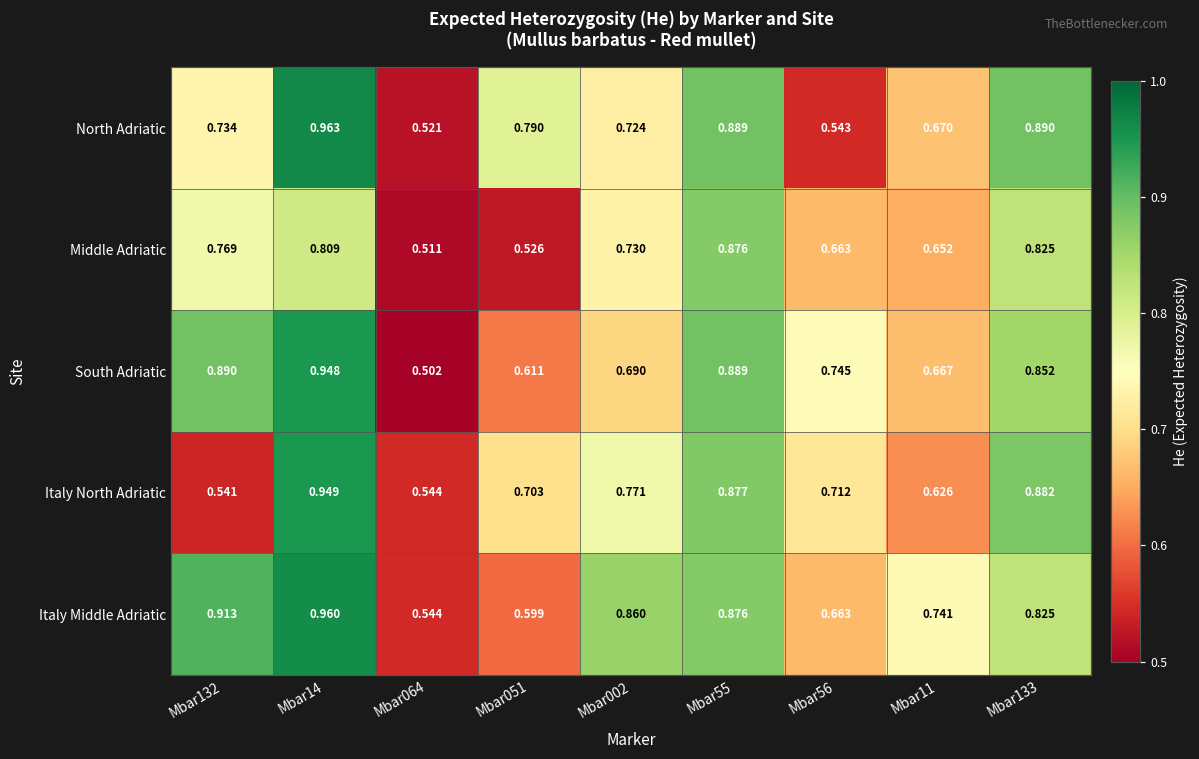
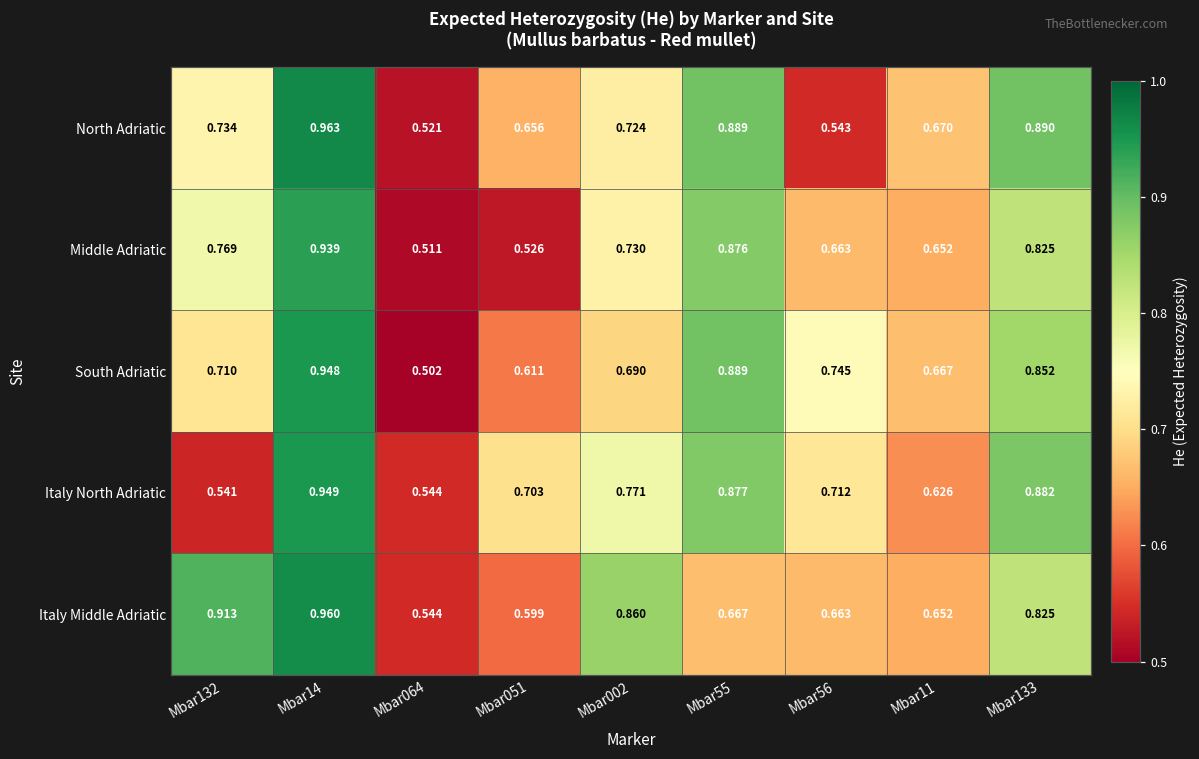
  {
    "North Adriatic": {
      "Mbar132": 0.734,
      "Mbar14": 0.963,
      "Mbar064": 0.521,
-     "Mbar051": 0.790,
+     "Mbar051": 0.656,
      "Mbar002": 0.724,
      "Mbar55": 0.889,
      "Mbar56": 0.543,
      "Mbar11": 0.670,
      "Mbar133": 0.890
    },
    "Middle Adriatic": {
      "Mbar132": 0.769,
-     "Mbar14": 0.809,
+     "Mbar14": 0.939,
      "Mbar064": 0.511,
      "Mbar051": 0.526,
      "Mbar002": 0.730,
      "Mbar55": 0.876,
      "Mbar56": 0.663,
      "Mbar11": 0.652,
      "Mbar133": 0.825
    },
    "South Adriatic": {
-     "Mbar132": 0.890,
+     "Mbar132": 0.710,
      "Mbar14": 0.948,
      "Mbar064": 0.502,
      "Mbar051": 0.611,
      "Mbar002": 0.690,
      "Mbar55": 0.889,
      "Mbar56": 0.745,
      "Mbar11": 0.667,
      "Mbar133": 0.852
    },
    "Italy North Adriatic": {
      "Mbar132": 0.541,
      "Mbar14": 0.949,
      "Mbar064": 0.544,
      "Mbar051": 0.703,
      "Mbar002": 0.771,
      "Mbar55": 0.877,
      "Mbar56": 0.712,
      "Mbar11": 0.626,
      "Mbar133": 0.882
    },
    "Italy Middle Adriatic": {
      "Mbar132": 0.913,
      "Mbar14": 0.960,
      "Mbar064": 0.544,
      "Mbar051": 0.599,
      "Mbar002": 0.860,
-     "Mbar55": 0.876,
+     "Mbar55": 0.667,
      "Mbar56": 0.663,
-     "Mbar11": 0.741,
+     "Mbar11": 0.652,
      "Mbar133": 0.825
    }
  }
